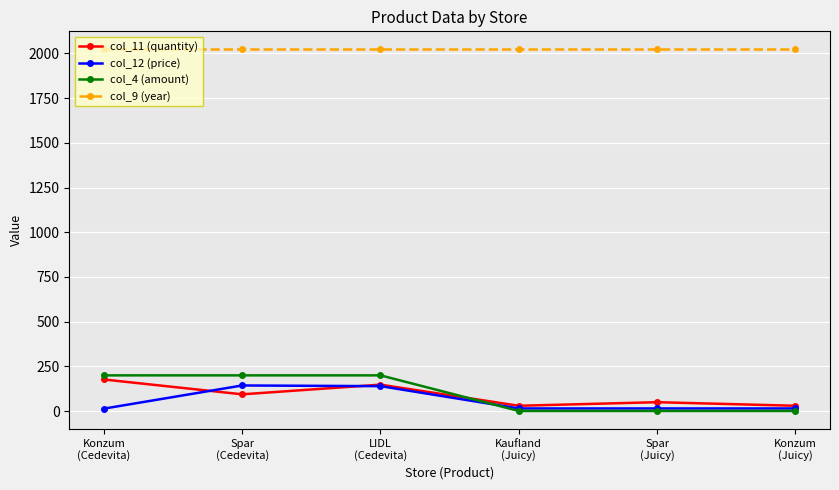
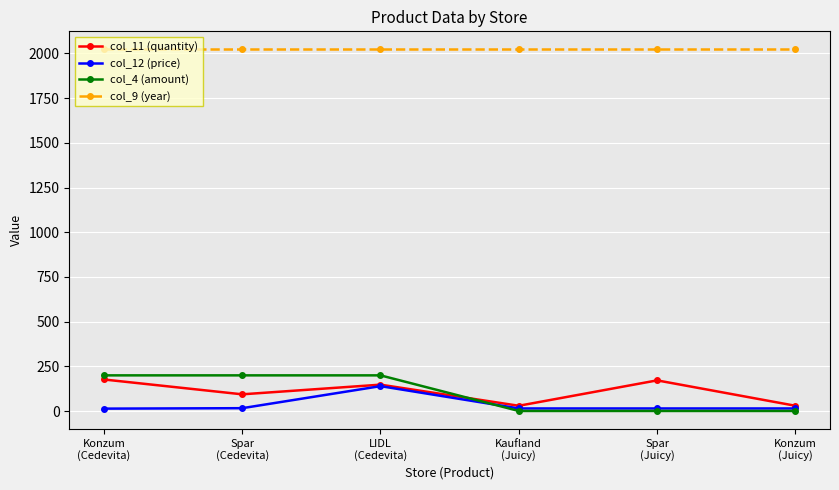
  {
    "col_11 (quantity)": {
      "Konzum (Cedevita)": 180,
      "Spar (Cedevita)": 90,
      "Kaufland (Juicy)": 30,
-     "Spar (Juicy)": 50,
+     "Spar (Juicy)": 170,
      "Konzum (Juicy)": 30
    },
    "col_12 (price)": {
      "Konzum (Cedevita)": 10,
-     "Spar (Cedevita)": 140
+     "Spar (Cedevita)": 20
    },
    "col_4 (amount)": {
      "Konzum (Cedevita)": 200,
      "Spar (Cedevita)": 200,
      "LIDL (Cedevita)": 200
    },
    "col_9 (year)": {
      "Spar (Cedevita)": 2020,
      "LIDL (Cedevita)": 2020,
      "Kaufland (Juicy)": 2020,
      "Spar (Juicy)": 2020,
      "Konzum (Juicy)": 2020
    }
  }
